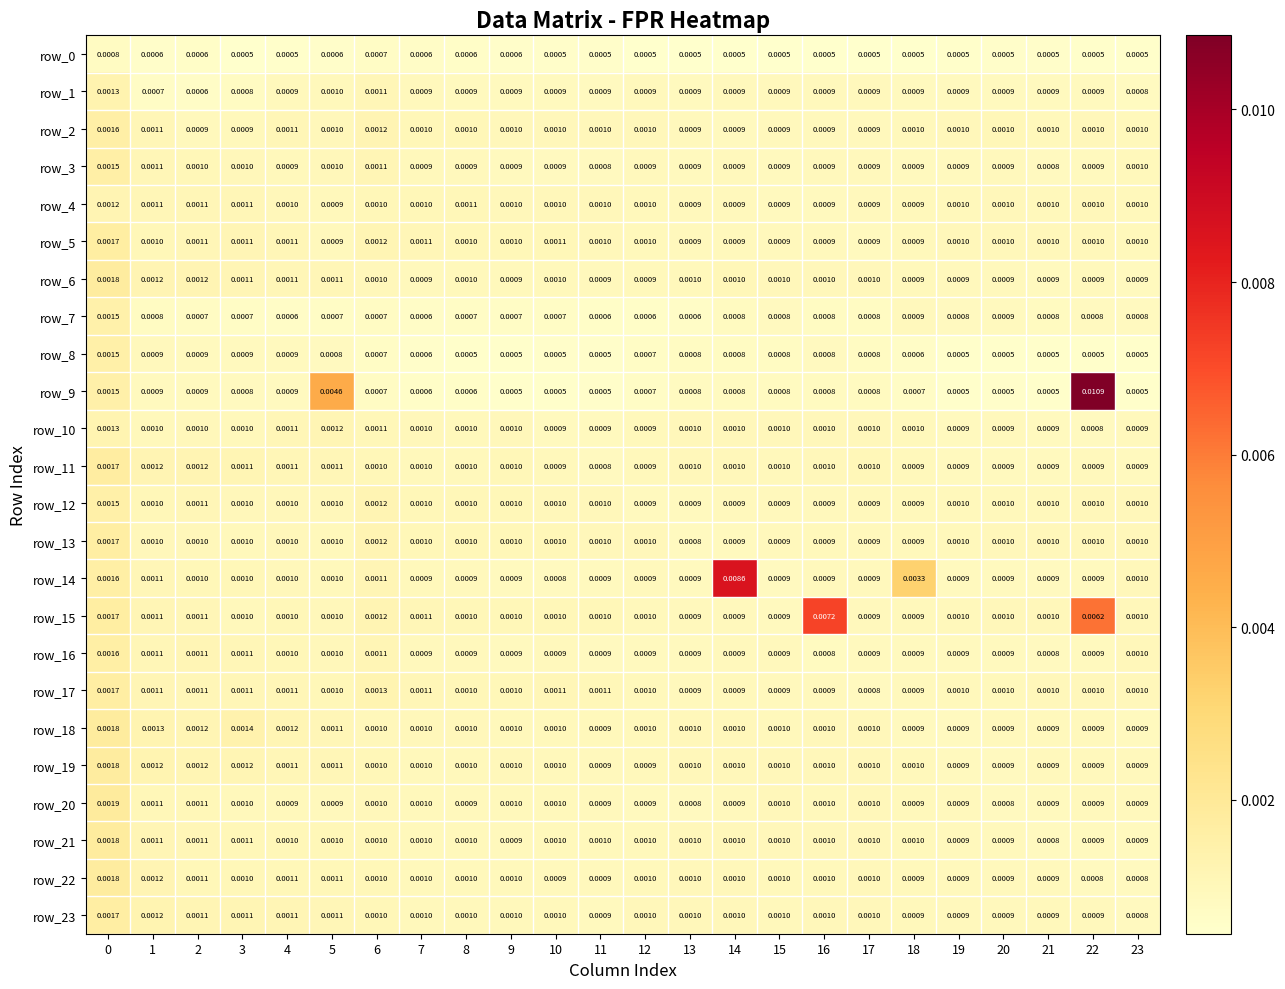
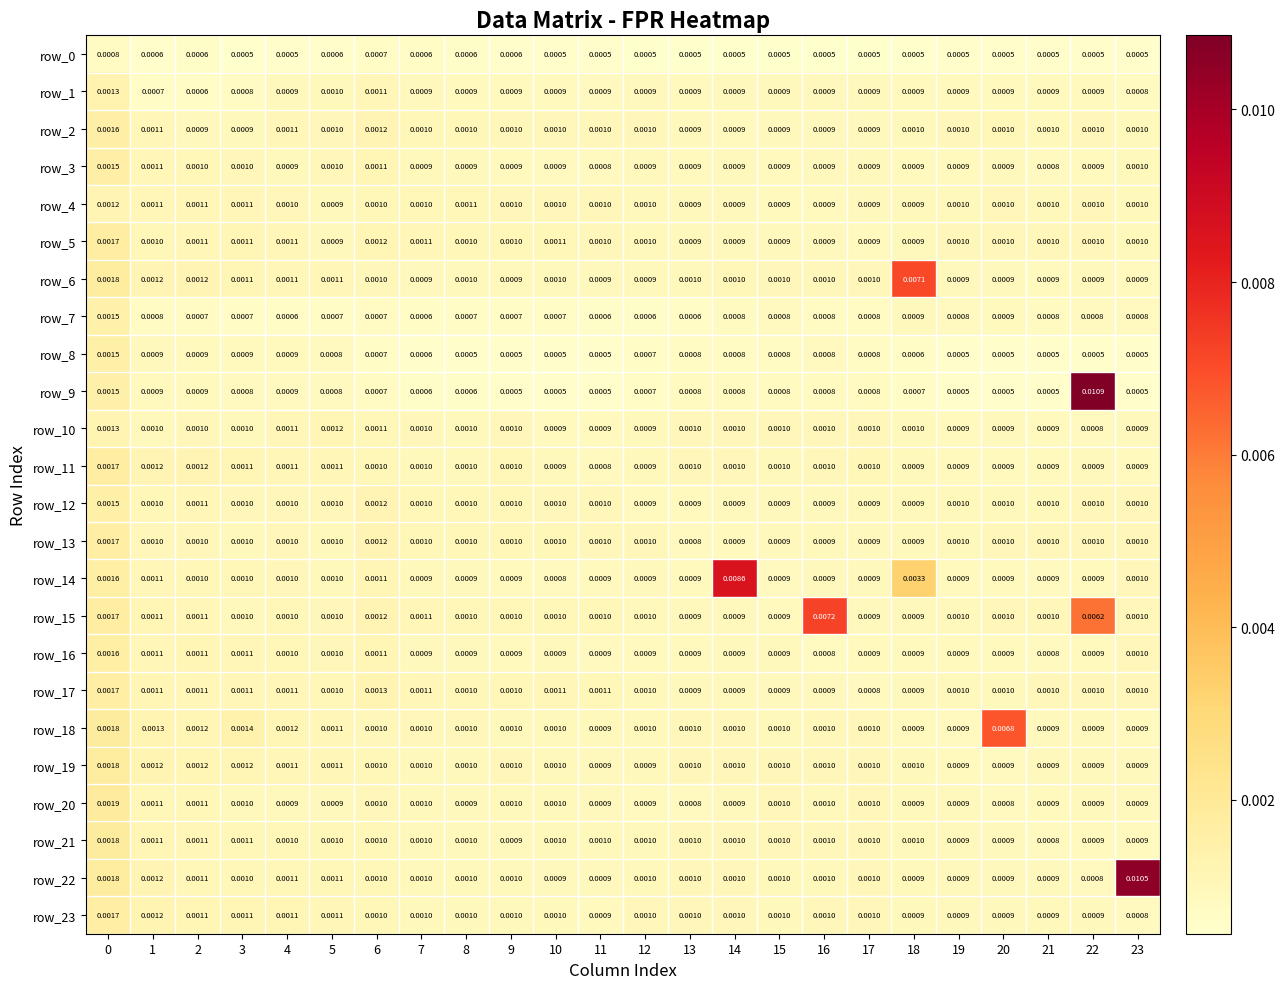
  {
    "row_6": {
      "0": 0.0018,
      "1": 0.0012,
      "2": 0.0012,
      "3": 0.0011,
      "4": 0.0011,
      "5": 0.0011,
      "6": 0.0010,
      "7": 0.0009,
      "8": 0.0010,
      "9": 0.0009,
      "10": 0.0010,
      "11": 0.0009,
      "12": 0.0009,
      "13": 0.0010,
      "14": 0.0010,
      "15": 0.0010,
      "16": 0.0010,
      "17": 0.0010,
-     "18": 0.0009,
+     "18": 0.0071,
      "19": 0.0009,
      "20": 0.0009,
      "21": 0.0009,
      "22": 0.0009,
      "23": 0.0009
    },
    "row_9": {
      "0": 0.0015,
      "1": 0.0009,
      "2": 0.0009,
      "3": 0.0008,
      "4": 0.0009,
-     "5": 0.0046,
+     "5": 0.0008,
      "6": 0.0007,
      "7": 0.0006,
      "8": 0.0006,
      "9": 0.0005,
      "10": 0.0005,
      "11": 0.0005,
      "12": 0.0007,
      "13": 0.0008,
      "14": 0.0008,
      "15": 0.0008,
      "16": 0.0008,
      "17": 0.0008,
      "18": 0.0007,
      "19": 0.0005,
      "20": 0.0005,
      "21": 0.0005,
      "22": 0.0109,
      "23": 0.0005
    },
    "row_18": {
      "0": 0.0018,
      "1": 0.0013,
      "2": 0.0012,
      "3": 0.0014,
      "4": 0.0012,
      "5": 0.0011,
      "6": 0.0010,
      "7": 0.0010,
      "8": 0.0010,
      "9": 0.0010,
      "10": 0.0010,
      "11": 0.0009,
      "12": 0.0010,
      "13": 0.0010,
      "14": 0.0010,
      "15": 0.0010,
      "16": 0.0010,
      "17": 0.0010,
      "18": 0.0009,
      "19": 0.0009,
-     "20": 0.0009,
+     "20": 0.0068,
      "21": 0.0009,
      "22": 0.0009,
      "23": 0.0009
    },
    "row_22": {
      "0": 0.0018,
      "1": 0.0012,
      "2": 0.0011,
      "3": 0.0010,
      "4": 0.0011,
      "5": 0.0011,
      "6": 0.0010,
      "7": 0.0010,
      "8": 0.0010,
      "9": 0.0010,
      "10": 0.0009,
      "11": 0.0009,
      "12": 0.0010,
      "13": 0.0010,
      "14": 0.0010,
      "15": 0.0010,
      "16": 0.0010,
      "17": 0.0010,
      "18": 0.0009,
      "19": 0.0009,
      "20": 0.0009,
      "21": 0.0009,
      "22": 0.0008,
-     "23": 0.0008
+     "23": 0.0105
    }
  }
